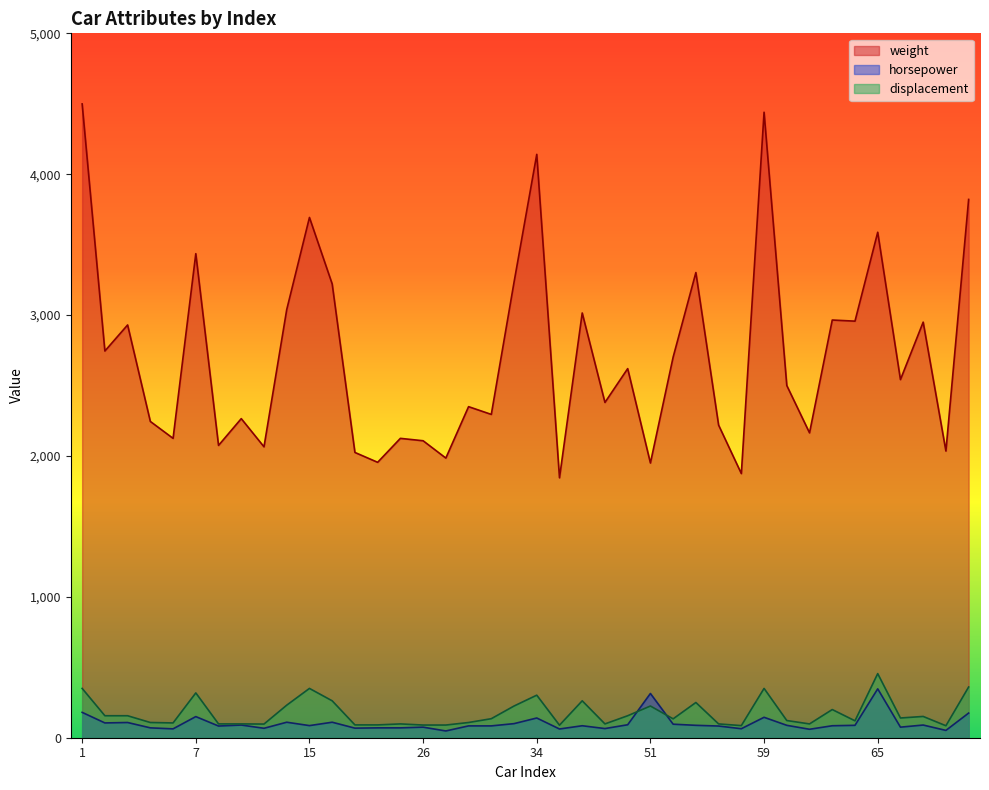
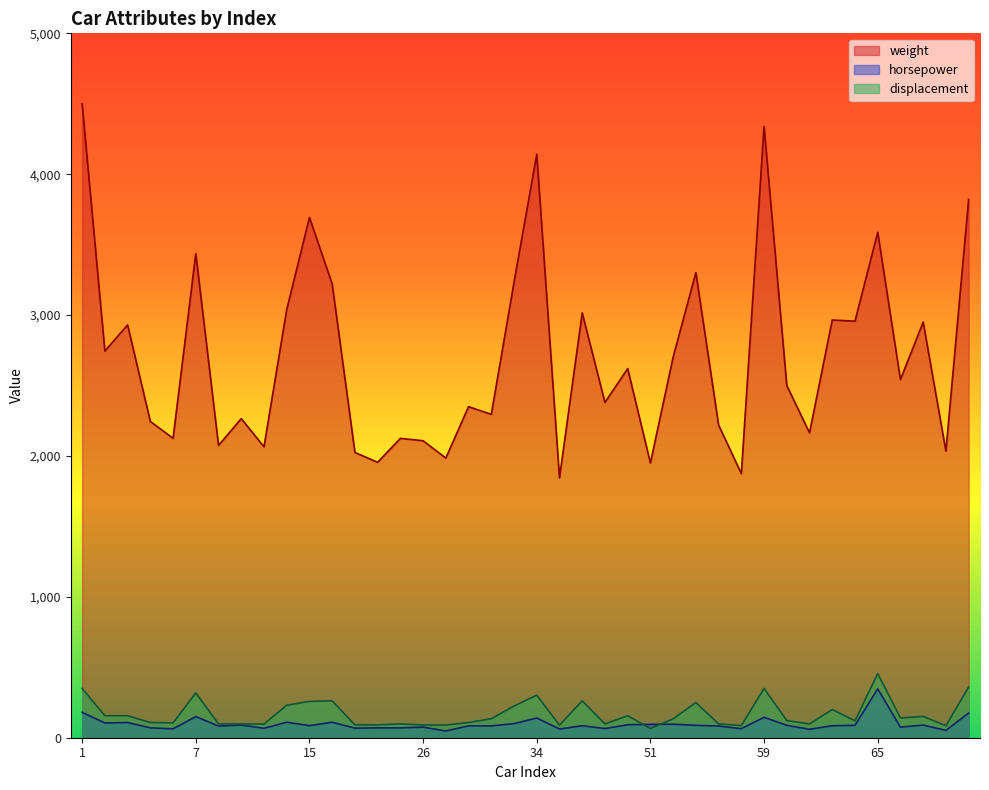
  {
    "weight": {
      "15": "3,690",
      "51": "1,950",
-     "59": "4,440",
+     "59": "4,340",
      "65": "3,590"
    },
    "horsepower": {
      "15": "90",
-     "51": "310",
+     "51": "100",
      "59": "150",
      "65": "350"
    },
    "displacement": {
-     "15": "350",
-     "51": "230",
+     "15": "260",
+     "51": "70",
      "59": "350",
      "65": "460"
    }
  }
